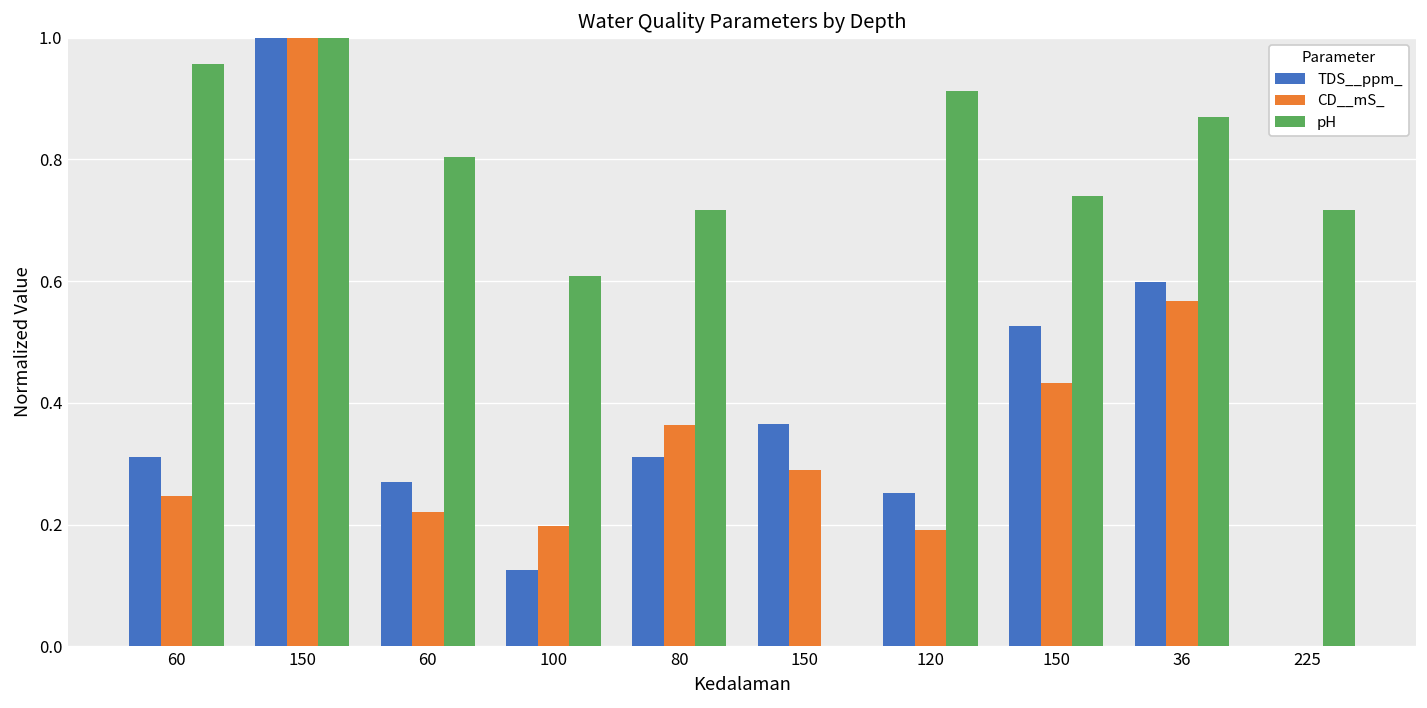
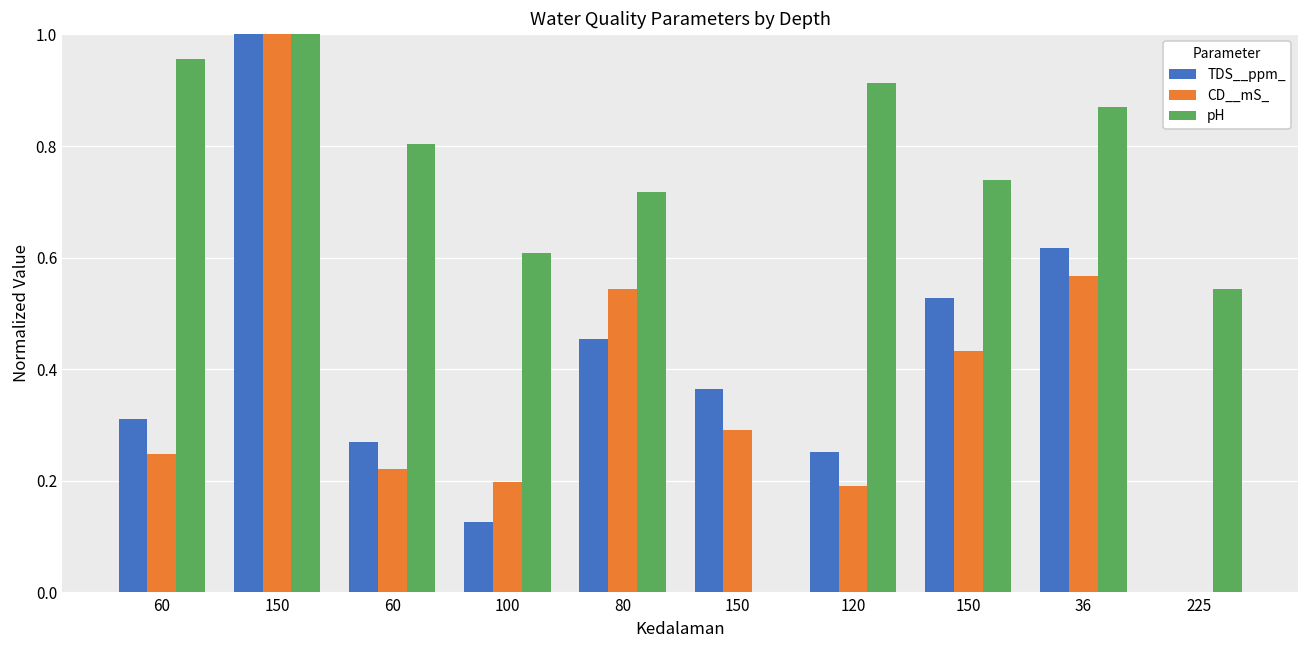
  {
    "TDS__ppm_": {
      "100": 0.13,
-     "80": 0.31,
+     "80": 0.46,
      "120": 0.25,
-     "36": 0.60,
+     "36": 0.62,
      "225": 0.00
    },
    "CD__mS_": {
      "100": 0.20,
-     "80": 0.36,
+     "80": 0.54,
      "120": 0.19,
      "36": 0.57,
      "225": 0.00
    },
    "pH": {
      "100": 0.61,
      "80": 0.72,
      "120": 0.91,
      "36": 0.87,
-     "225": 0.72
+     "225": 0.54
    }
  }
